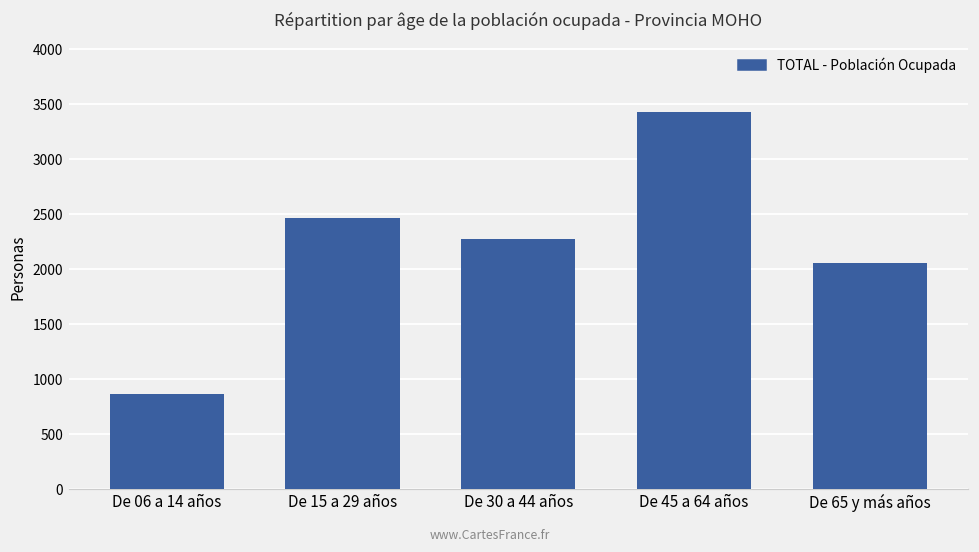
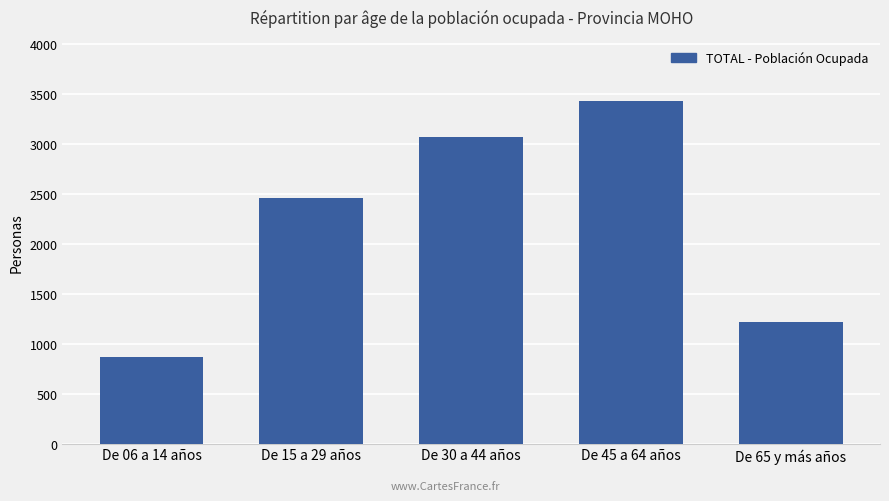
  {
    "De 06 a 14 años": 900,
    "De 15 a 29 años": 2500,
-   "De 30 a 44 años": 2300,
+   "De 30 a 44 años": 3100,
    "De 45 a 64 años": 3400,
-   "De 65 y más años": 2100
+   "De 65 y más años": 1200
  }
